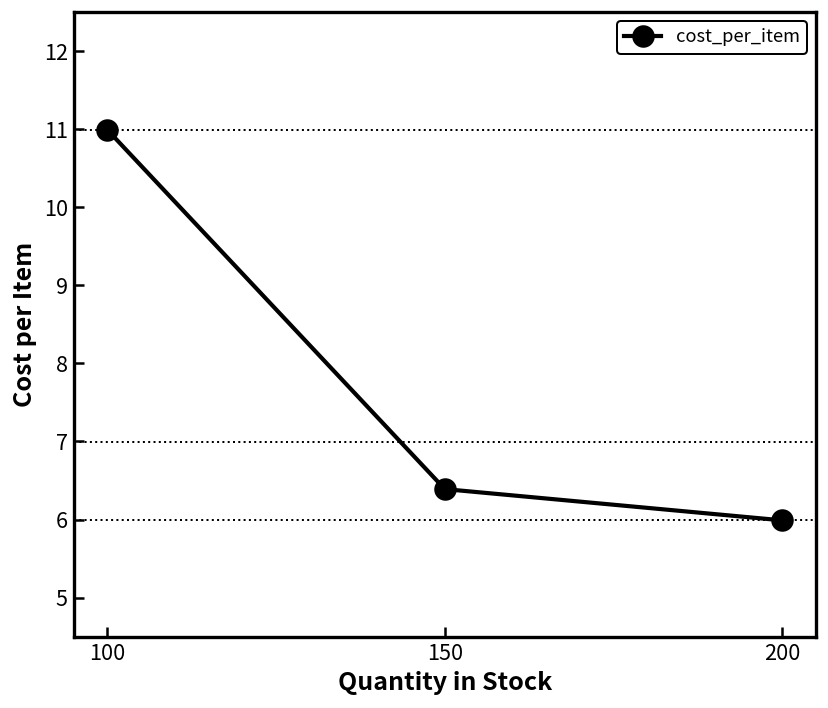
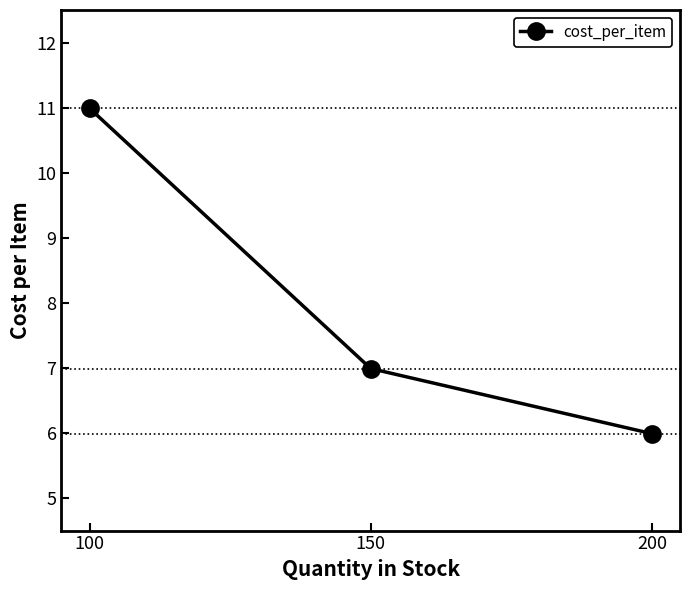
  {
    "100": 11.0,
-   "150": 6.4,
+   "150": 7.0,
    "200": 6.0
  }
